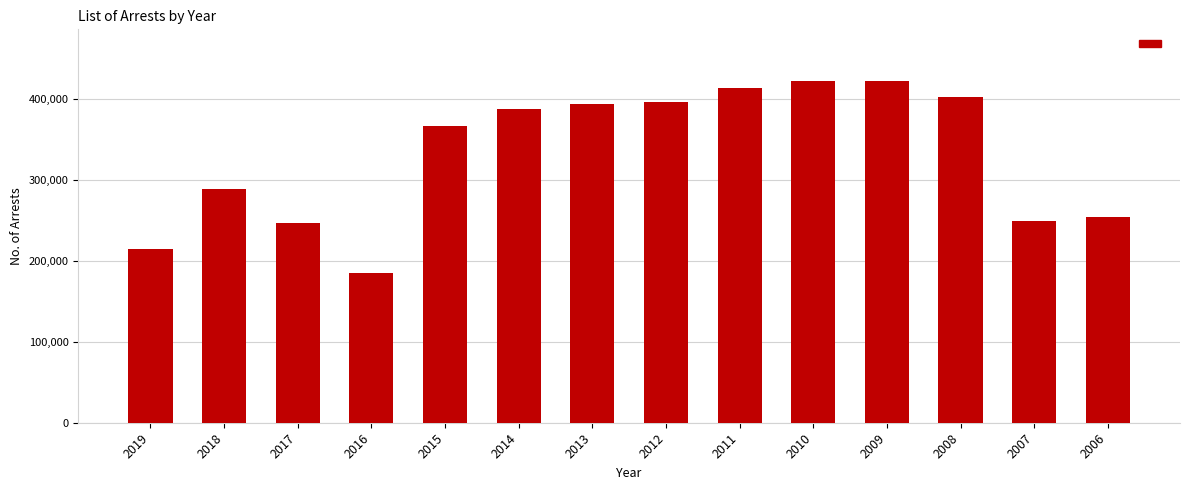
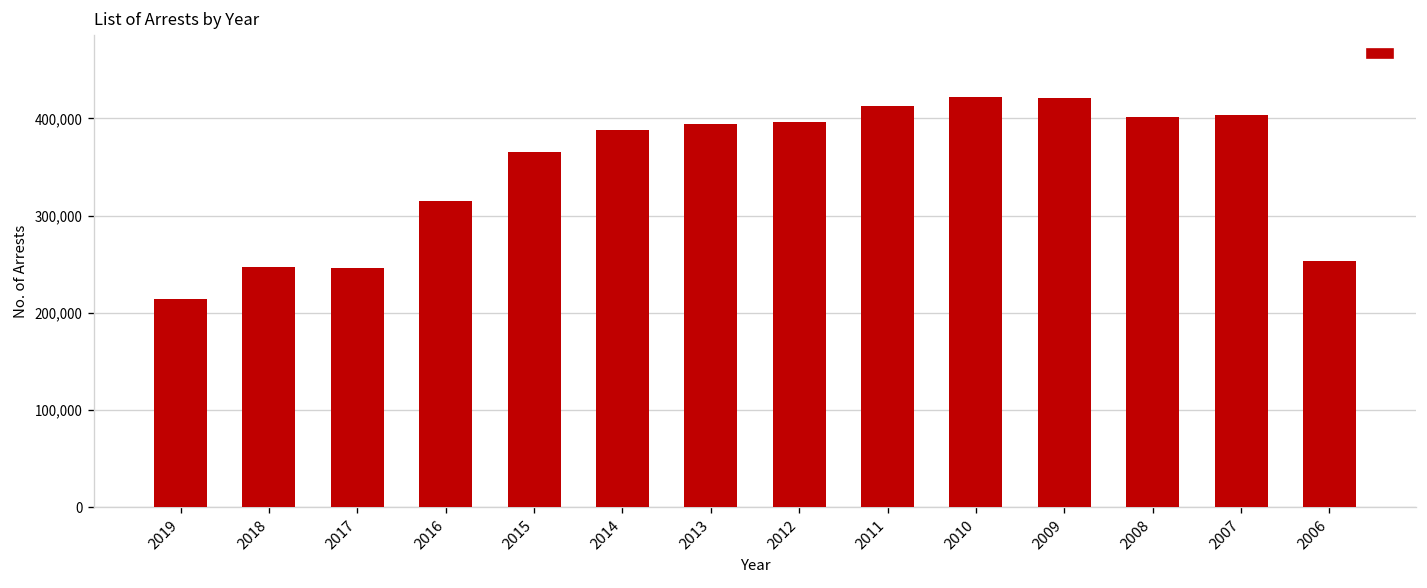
  {
    "2019": "210,000",
-   "2018": "290,000",
+   "2018": "250,000",
    "2017": "250,000",
-   "2016": "190,000",
+   "2016": "310,000",
    "2015": "370,000",
    "2014": "390,000",
    "2013": "390,000",
    "2012": "400,000",
    "2011": "410,000",
    "2010": "420,000",
    "2009": "420,000",
    "2008": "400,000",
-   "2007": "250,000",
+   "2007": "400,000",
    "2006": "250,000"
  }
